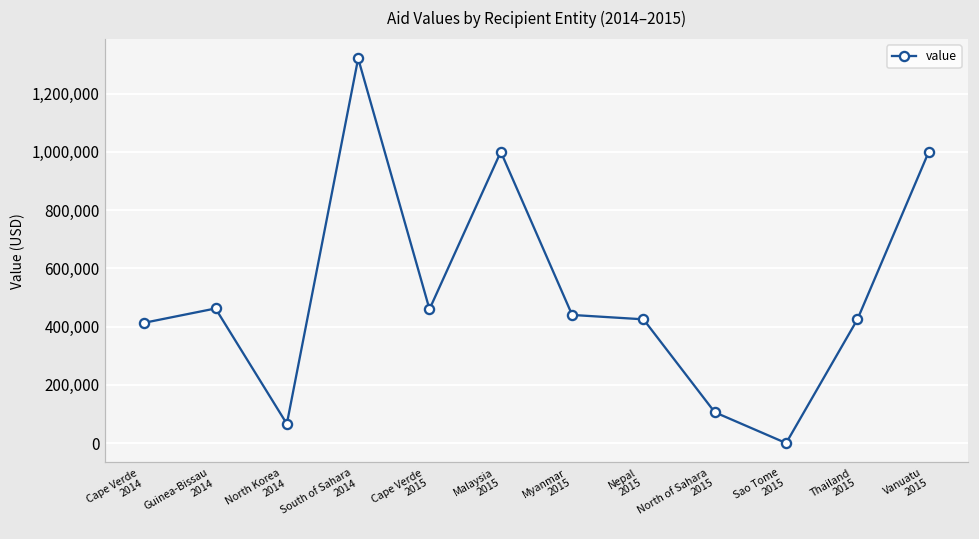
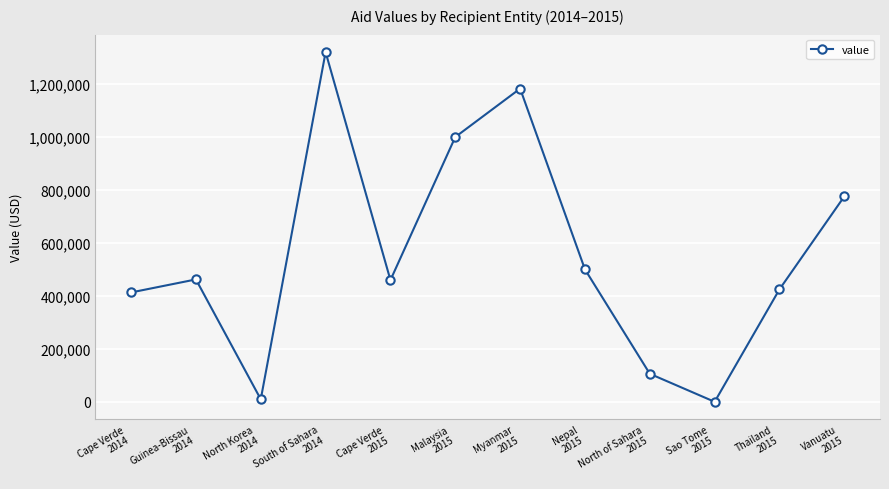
  {
    "Cape Verde 2014": "410,000",
    "Guinea-Bissau 2014": "460,000",
-   "North Korea 2014": "70,000",
+   "North Korea 2014": "10,000",
    "South of Sahara 2014": "1,320,000",
    "Cape Verde 2015": "460,000",
    "Malaysia 2015": "1,000,000",
-   "Myanmar 2015": "440,000",
-   "Nepal 2015": "420,000",
+   "Myanmar 2015": "1,180,000",
+   "Nepal 2015": "500,000",
    "North of Sahara 2015": "110,000",
    "Sao Tome 2015": "0",
    "Thailand 2015": "420,000",
-   "Vanuatu 2015": "1,000,000"
+   "Vanuatu 2015": "780,000"
  }
